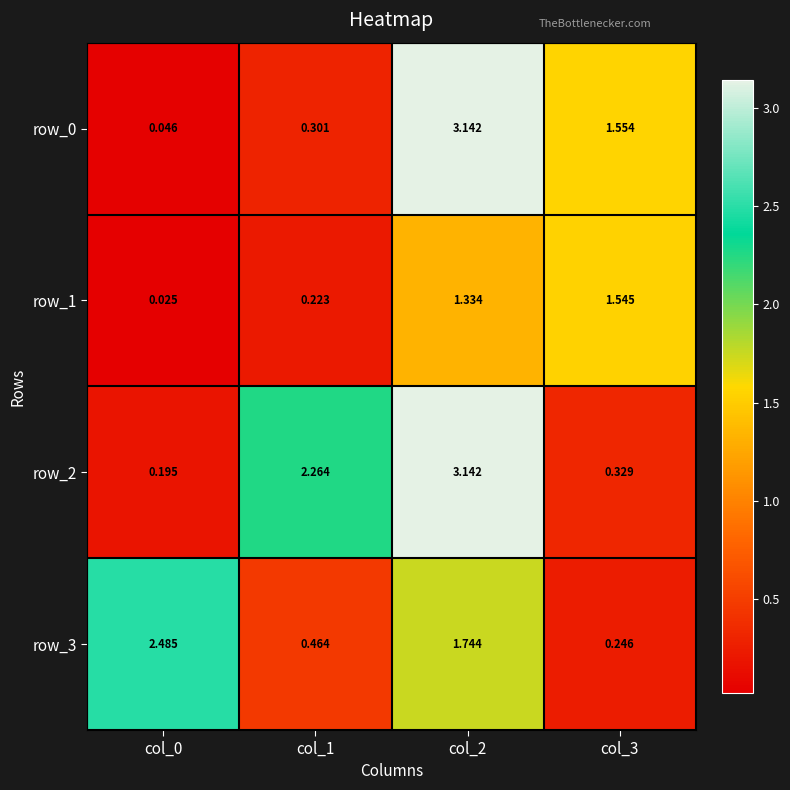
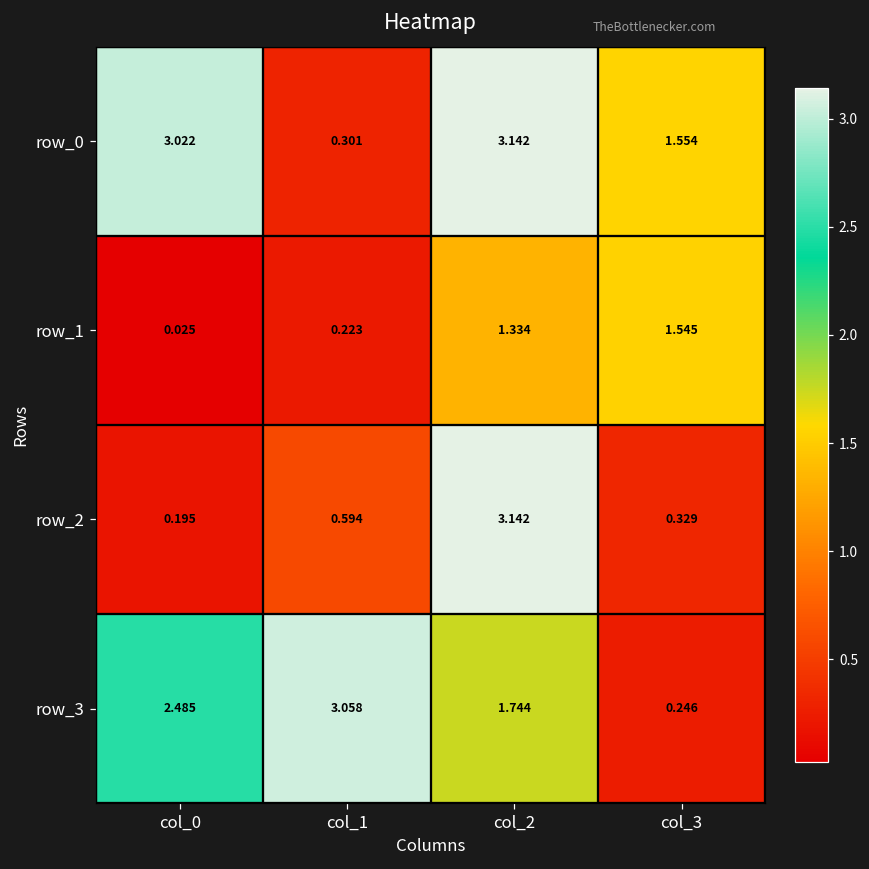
  {
    "row_0": {
-     "col_0": 0.046,
+     "col_0": 3.022,
      "col_1": 0.301,
      "col_2": 3.142,
      "col_3": 1.554
    },
    "row_1": {
      "col_0": 0.025,
      "col_1": 0.223,
      "col_2": 1.334,
      "col_3": 1.545
    },
    "row_2": {
      "col_0": 0.195,
-     "col_1": 2.264,
+     "col_1": 0.594,
      "col_2": 3.142,
      "col_3": 0.329
    },
    "row_3": {
      "col_0": 2.485,
-     "col_1": 0.464,
+     "col_1": 3.058,
      "col_2": 1.744,
      "col_3": 0.246
    }
  }
